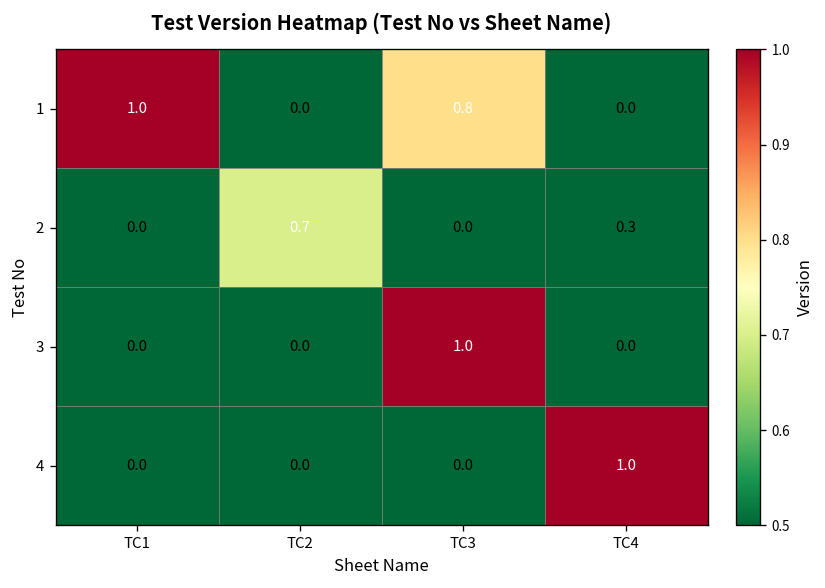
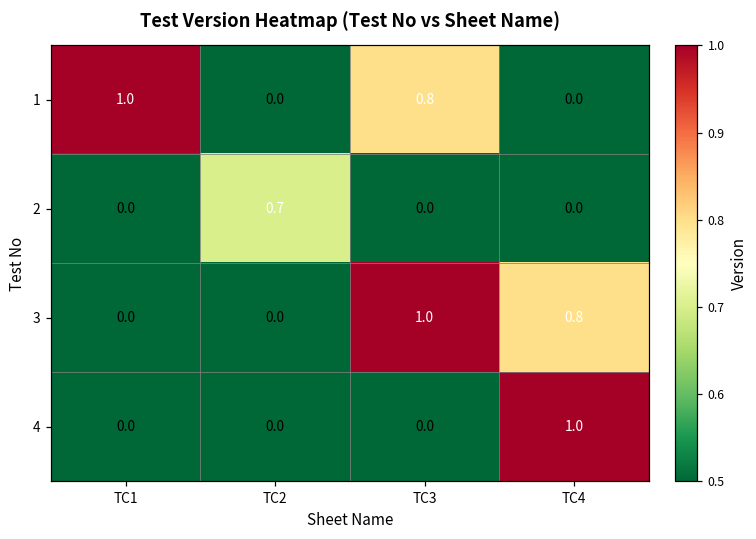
  {
    "1": {
      "TC1": 1.0,
      "TC2": 0.0,
      "TC3": 0.8,
      "TC4": 0.0
    },
    "2": {
      "TC1": 0.0,
      "TC2": 0.7,
      "TC3": 0.0,
-     "TC4": 0.3
+     "TC4": 0.0
    },
    "3": {
      "TC1": 0.0,
      "TC2": 0.0,
      "TC3": 1.0,
-     "TC4": 0.0
+     "TC4": 0.8
    },
    "4": {
      "TC1": 0.0,
      "TC2": 0.0,
      "TC3": 0.0,
      "TC4": 1.0
    }
  }
